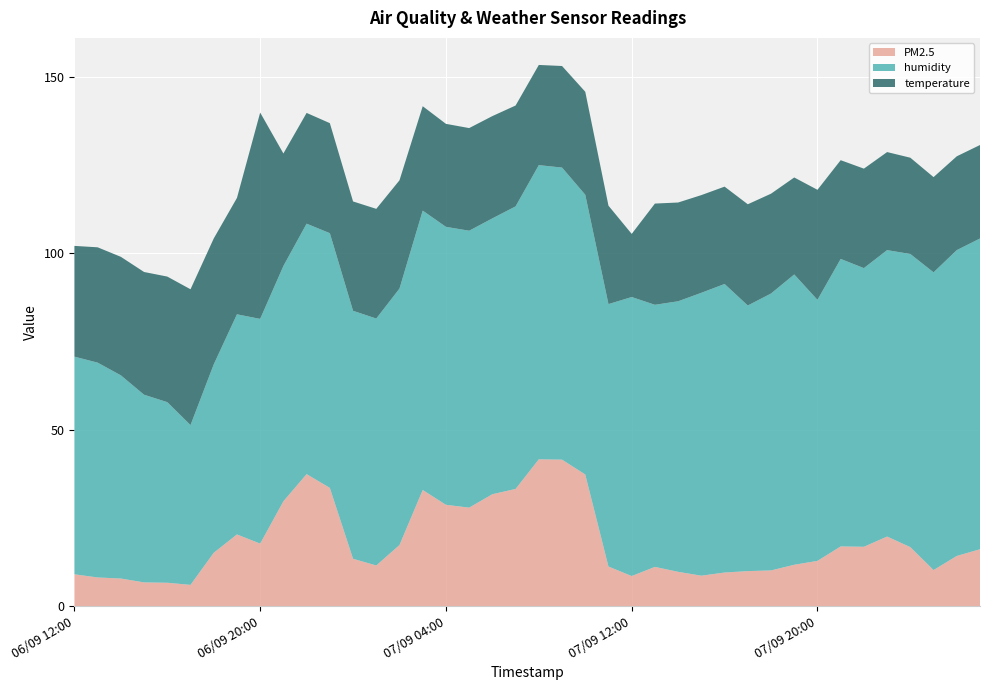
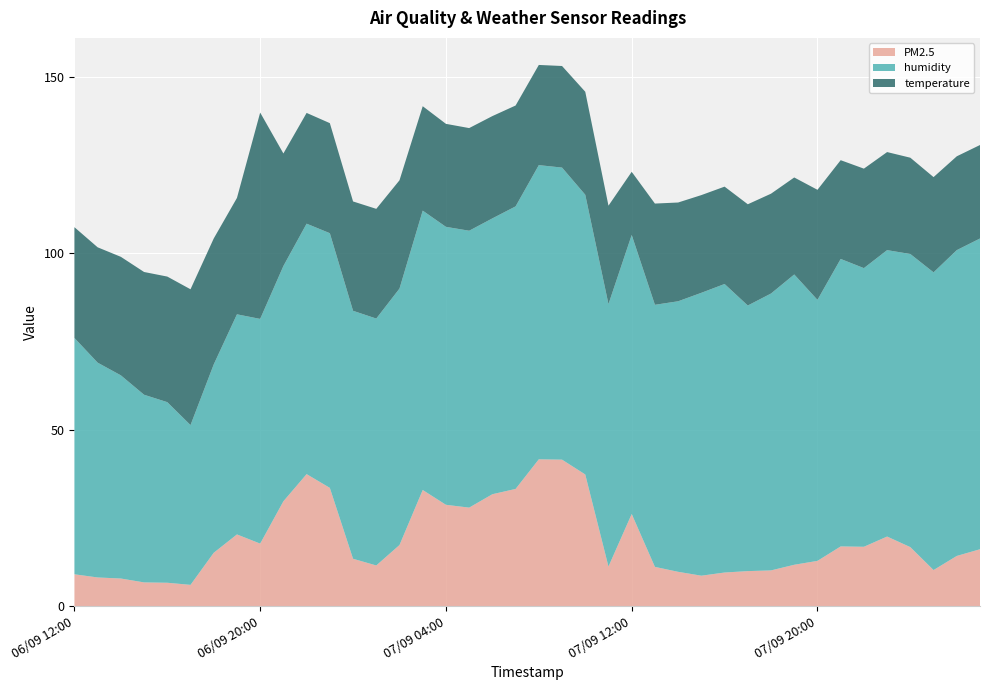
  {
    "PM2.5": {
      "06/09 12:00": 9,
      "06/09 20:00": 18,
      "07/09 04:00": 29,
-     "07/09 12:00": 9,
+     "07/09 12:00": 26,
      "07/09 20:00": 13
    },
    "humidity": {
-     "06/09 12:00": 62,
+     "06/09 12:00": 67,
      "06/09 20:00": 64,
      "07/09 04:00": 79,
      "07/09 12:00": 79,
      "07/09 20:00": 74
    },
    "temperature": {
      "06/09 12:00": 31,
      "06/09 20:00": 59,
      "07/09 04:00": 29,
      "07/09 12:00": 18,
      "07/09 20:00": 31
    }
  }
